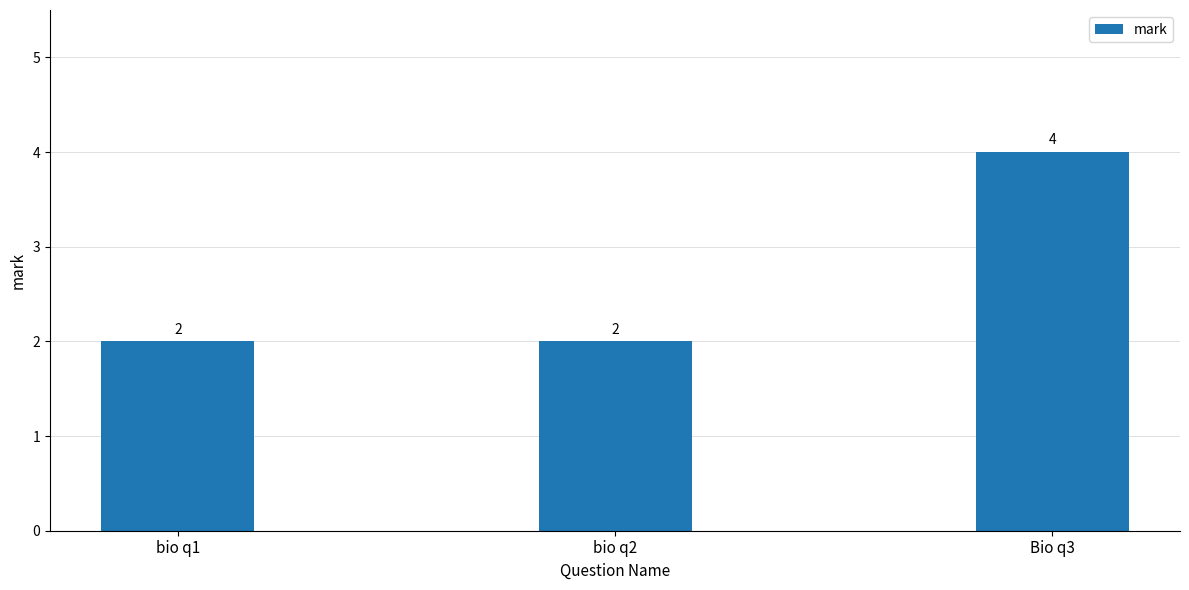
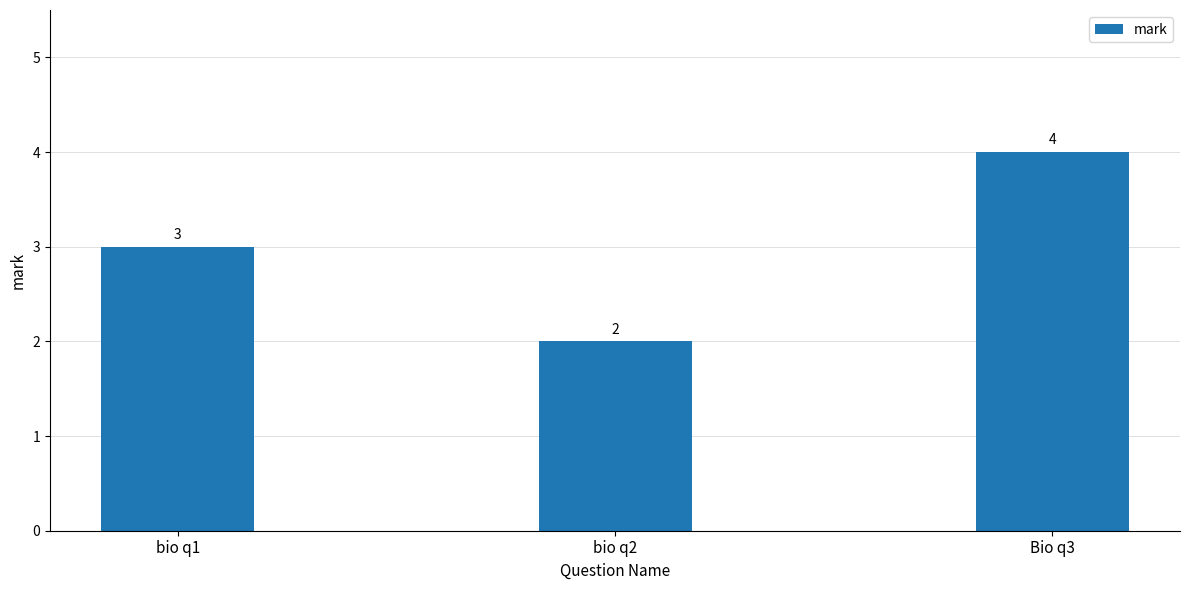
  {
-   "bio q1": 2,
+   "bio q1": 3,
    "bio q2": 2,
    "Bio q3": 4
  }
